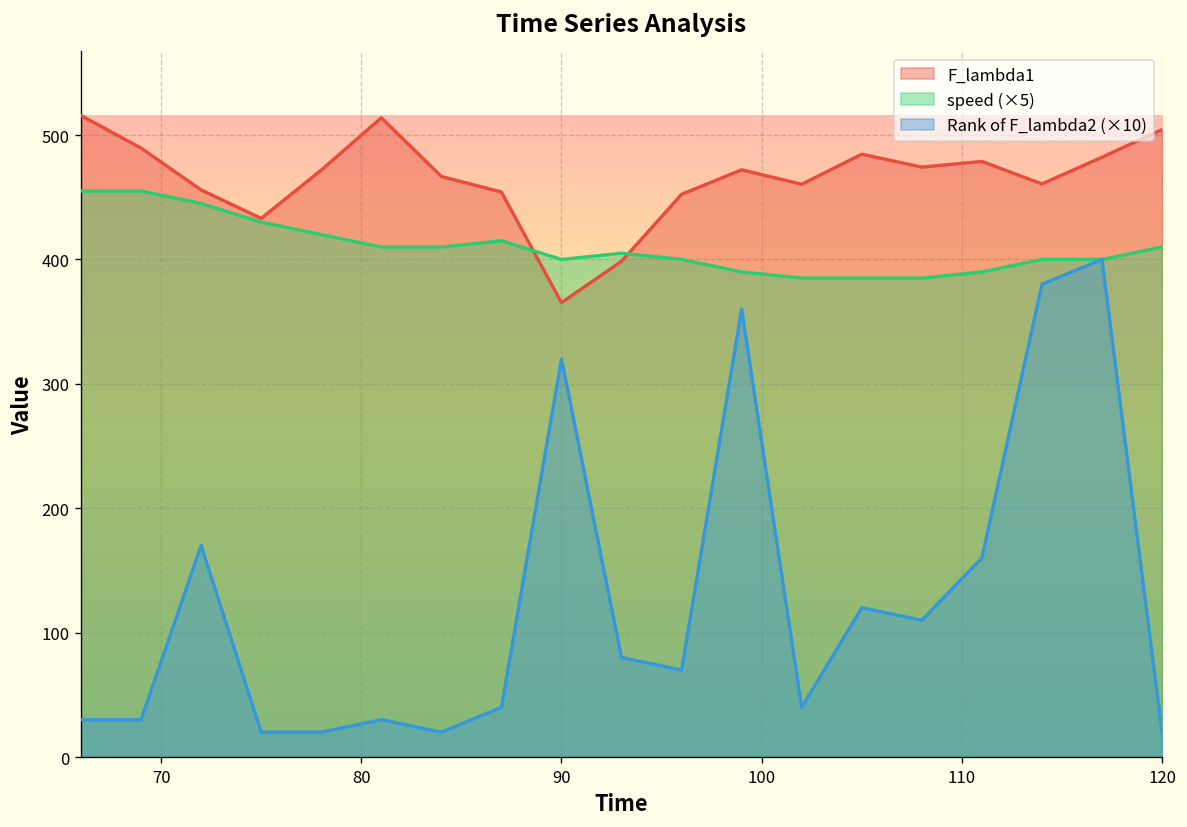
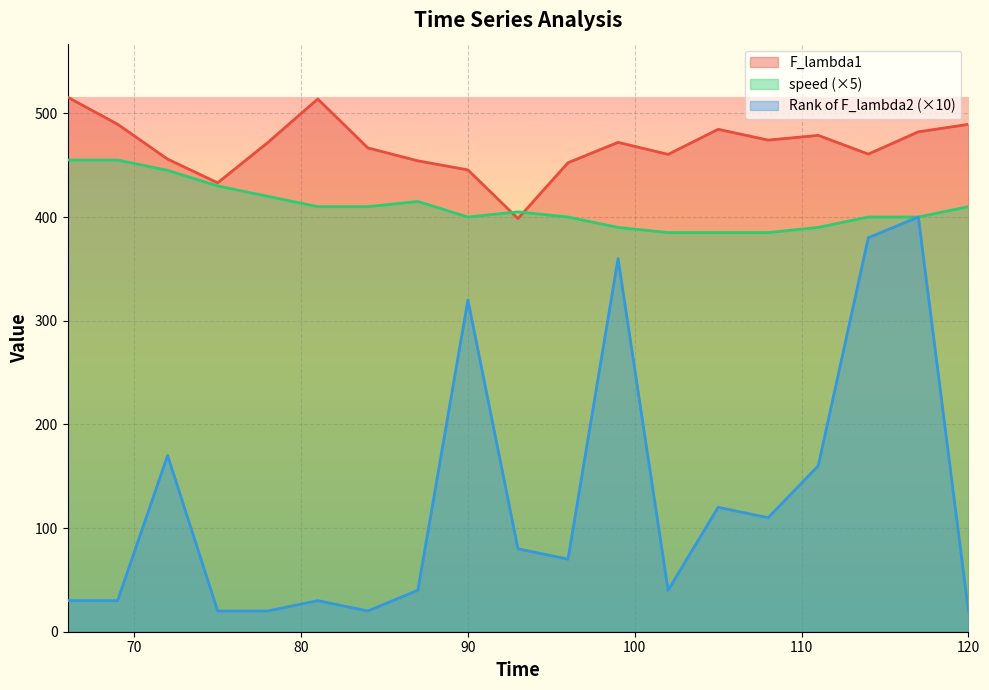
  {
    "F_lambda1": {
-     "90": 365,
-     "120": 504
+     "90": 445,
+     "120": 489
    },
    "speed (×5)": {
      "90": 400,
      "120": 410
    },
    "Rank of F_lambda2 (×10)": {
      "90": 320,
      "120": 20
    }
  }
